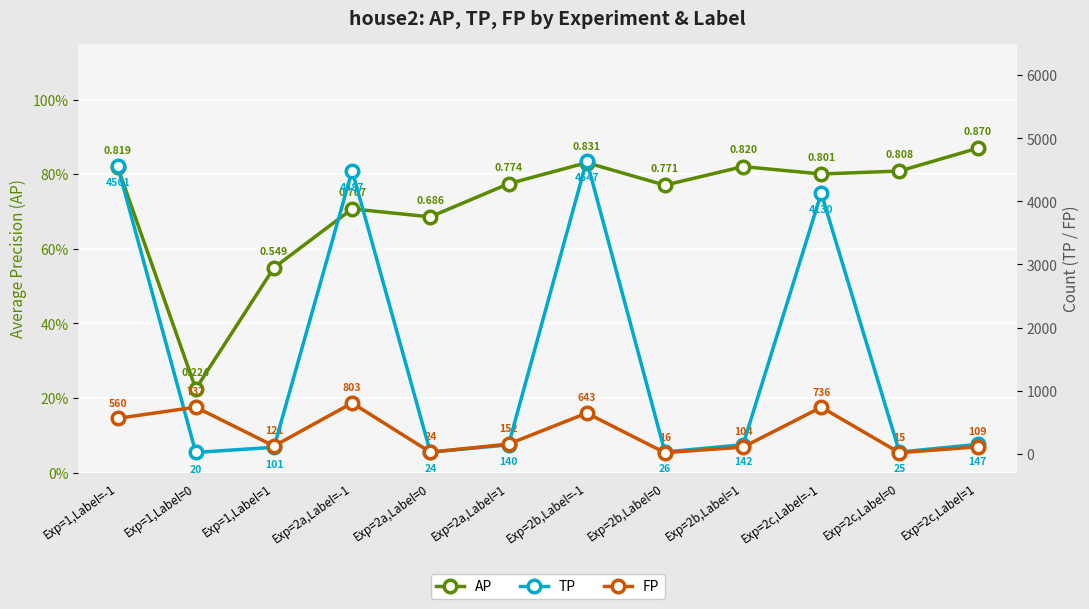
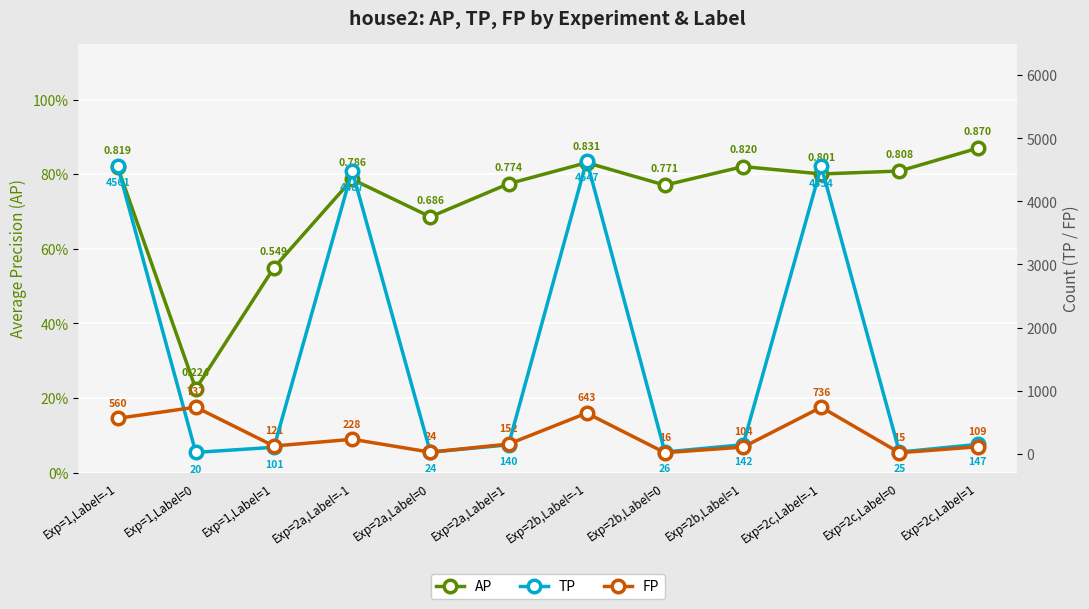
  {
    "AP": {
      "Exp=1,Label=-1": 0.819,
      "Exp=1,Label=0": 0.224,
      "Exp=1,Label=1": 0.549,
-     "Exp=2a,Label=-1": 0.707,
+     "Exp=2a,Label=-1": 0.786,
      "Exp=2a,Label=0": 0.686,
      "Exp=2a,Label=1": 0.774,
      "Exp=2b,Label=-1": 0.831,
      "Exp=2b,Label=0": 0.771,
      "Exp=2b,Label=1": 0.820,
      "Exp=2c,Label=-1": 0.801,
      "Exp=2c,Label=0": 0.808,
      "Exp=2c,Label=1": 0.870
    },
    "TP": {
      "Exp=1,Label=-1": 4561,
      "Exp=1,Label=0": 20,
      "Exp=2b,Label=-1": 4647,
-     "Exp=2c,Label=-1": 4130
+     "Exp=2c,Label=-1": 4554
    },
    "FP": {
      "Exp=1,Label=-1": 560,
-     "Exp=2a,Label=-1": 803,
+     "Exp=2a,Label=-1": 228,
      "Exp=2b,Label=-1": 643,
      "Exp=2c,Label=-1": 736
    }
  }
